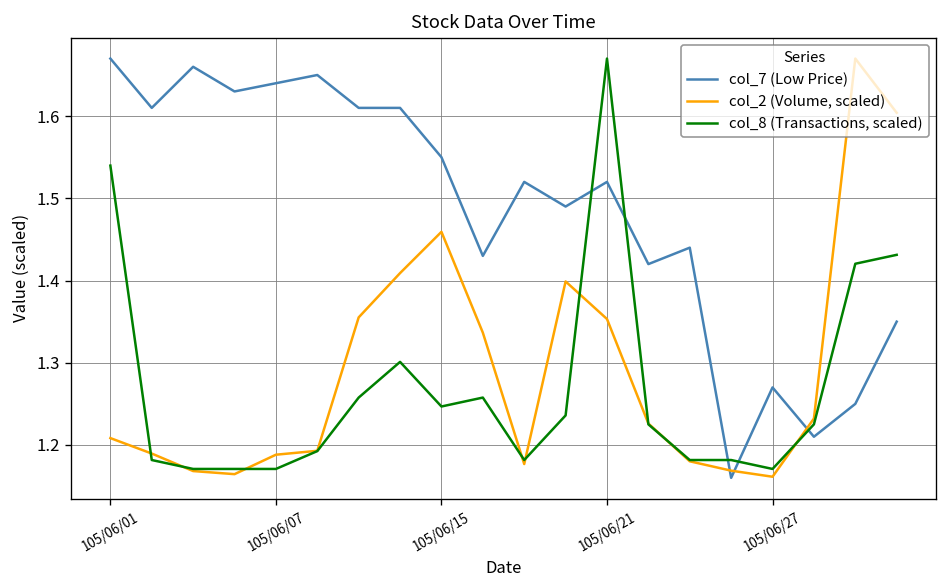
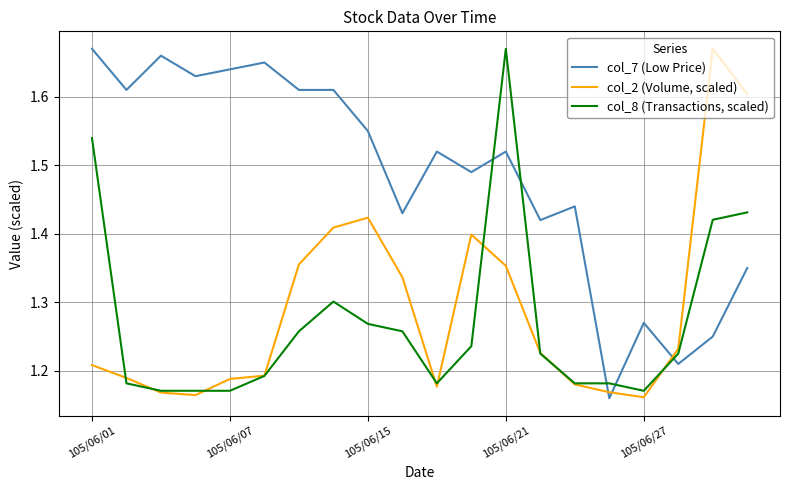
  {
    "col_7 (Low Price)": {
      "105/06/01": 1.67,
      "105/06/07": 1.64,
      "105/06/15": 1.55,
      "105/06/21": 1.52,
      "105/06/27": 1.27
    },
    "col_2 (Volume, scaled)": {
      "105/06/01": 1.21,
      "105/06/07": 1.19,
-     "105/06/15": 1.46,
+     "105/06/15": 1.42,
      "105/06/21": 1.35,
      "105/06/27": 1.16
    },
    "col_8 (Transactions, scaled)": {
      "105/06/01": 1.54,
      "105/06/07": 1.17,
-     "105/06/15": 1.25,
+     "105/06/15": 1.27,
      "105/06/21": 1.67,
      "105/06/27": 1.17
    }
  }
